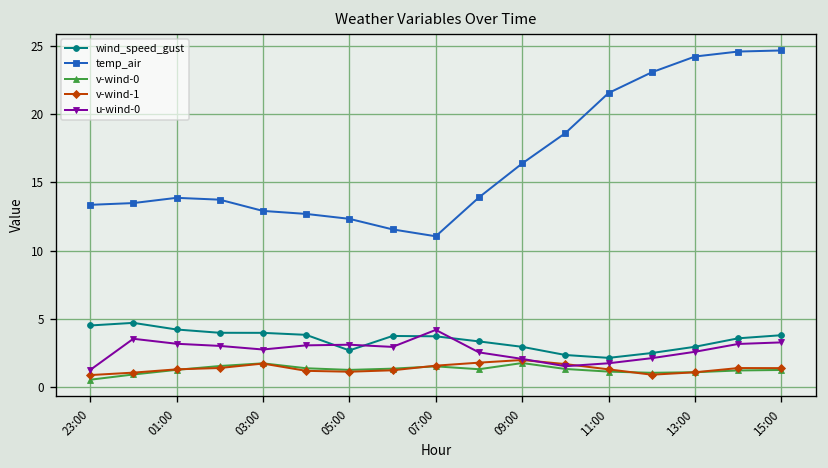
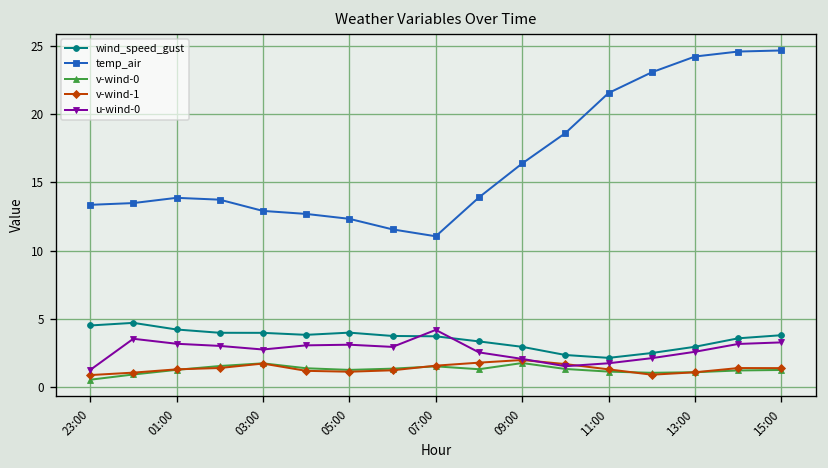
  {
    "wind_speed_gust": {
      "23:00": 4.5,
      "01:00": 4.2,
      "03:00": 4.0,
-     "05:00": 2.7,
+     "05:00": 4.0,
      "07:00": 3.7,
      "09:00": 3.0,
      "11:00": 2.1,
      "13:00": 3.0,
      "15:00": 3.8
    },
    "temp_air": {
      "23:00": 13.3,
      "01:00": 13.9,
      "03:00": 12.9,
      "05:00": 12.3,
      "07:00": 11.0,
      "09:00": 16.4,
      "11:00": 21.5,
      "13:00": 24.2,
      "15:00": 24.6
    },
    "v-wind-0": {
      "23:00": 0.5
    },
    "v-wind-1": {
      "23:00": 0.9
    },
    "u-wind-0": {
      "23:00": 1.3,
      "01:00": 3.2,
      "03:00": 2.8,
      "05:00": 3.1,
      "07:00": 4.2,
      "11:00": 1.8,
      "13:00": 2.6,
      "15:00": 3.3
    }
  }
